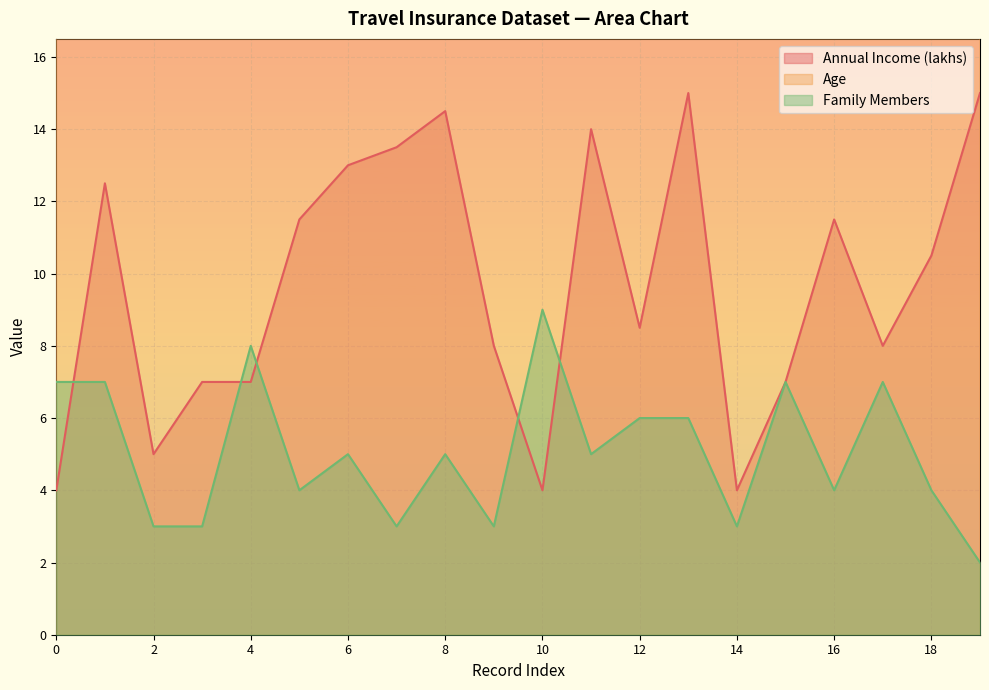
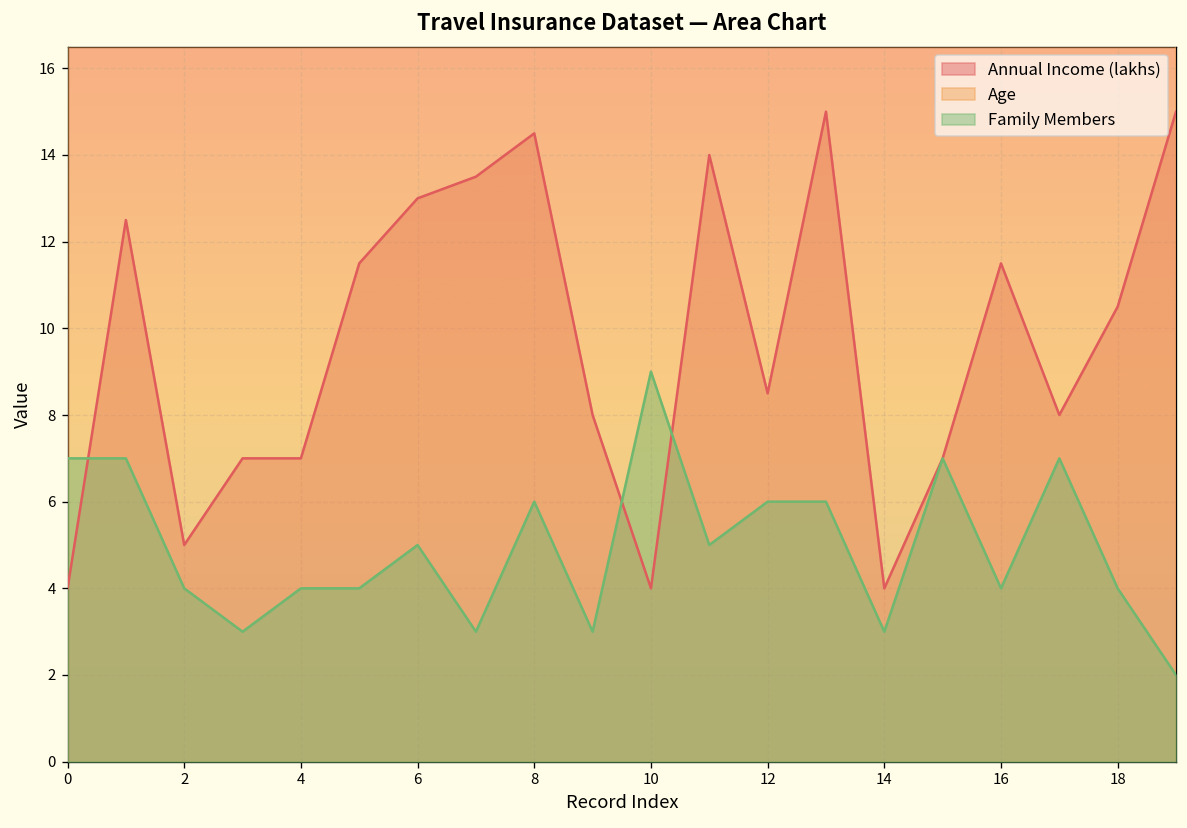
  {
    "Family Members": {
      "0": 7,
-     "2": 3,
-     "4": 8,
+     "2": 4,
+     "4": 4,
      "6": 5,
-     "8": 5,
+     "8": 6,
      "10": 9,
      "12": 6,
      "14": 3,
      "16": 4,
      "18": 4
    }
  }
